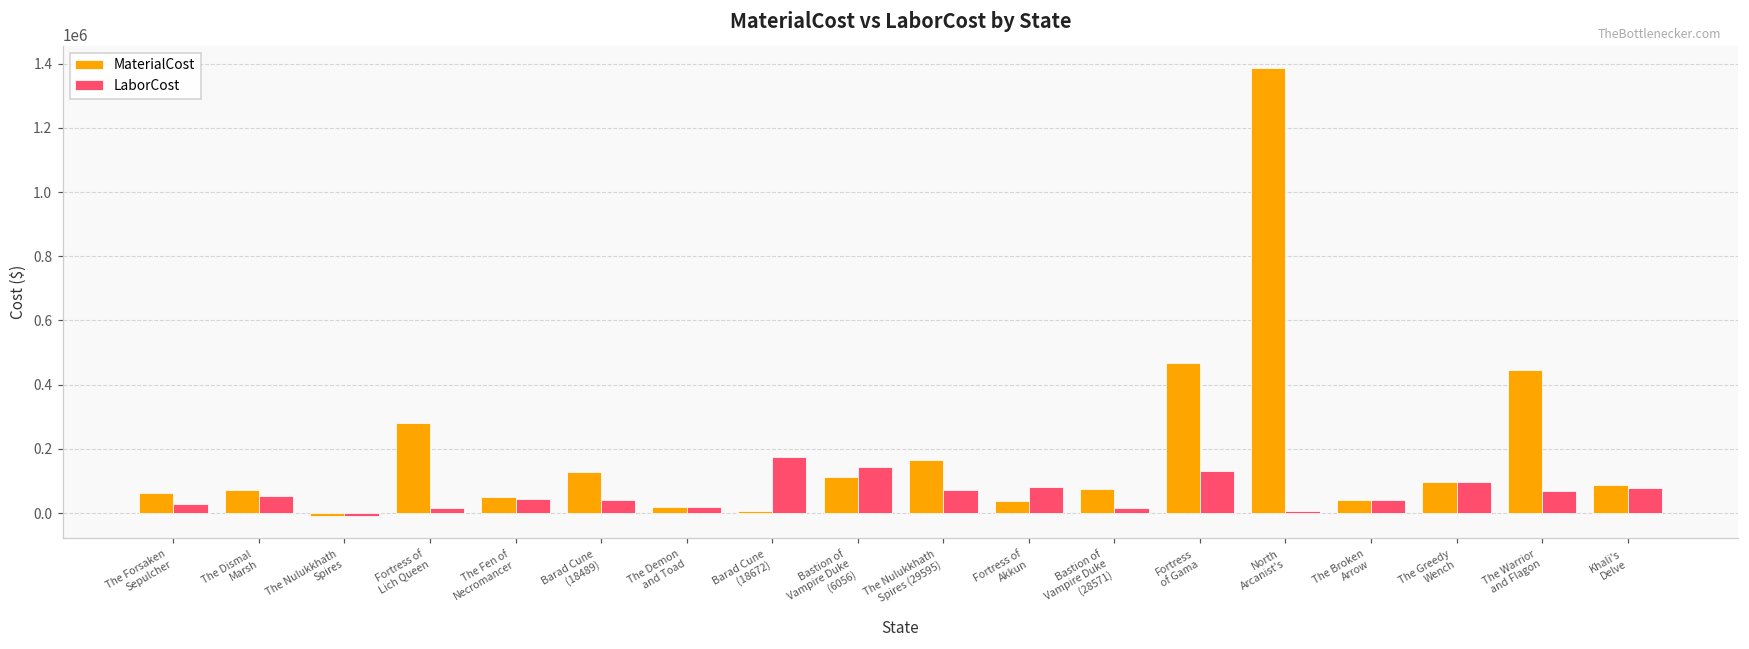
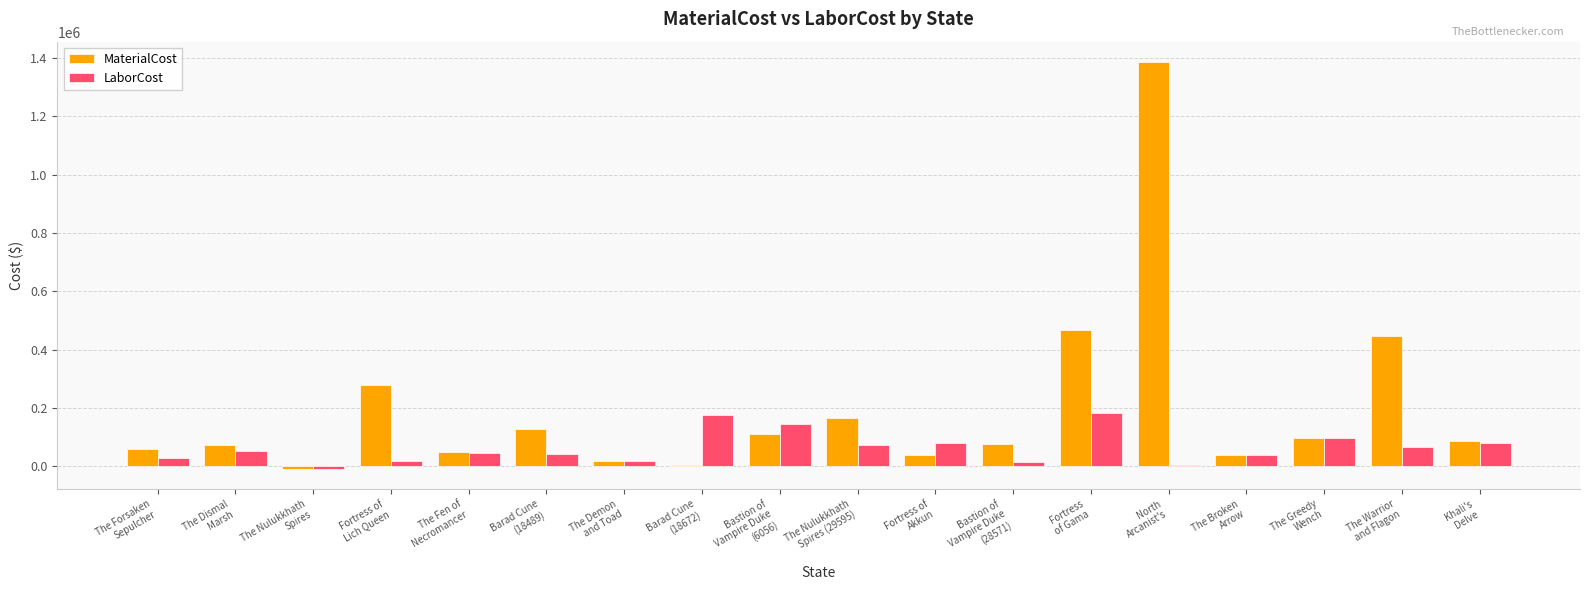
  {
    "MaterialCost": {
      "The Forsaken Sepulcher": 60000,
      "The Dismal Marsh": 70000,
      "Fortress of Lich Queen": 280000,
      "The Fen of Necromancer": 50000,
      "Barad Cune (18489)": 130000,
      "The Demon and Toad": 20000,
      "Bastion of Vampire Duke (6056)": 110000,
      "The Nulukkhath Spires (29595)": 160000,
      "Fortress of Akkun": 40000,
      "Bastion of Vampire Duke (28571)": 80000,
      "Fortress of Gama": 470000,
      "North Arcanist's": 1390000,
      "The Broken Arrow": 40000,
      "The Greedy Wench": 100000,
      "The Warrior and Flagon": 450000,
      "Khali's Delve": 90000
    },
    "LaborCost": {
      "The Forsaken Sepulcher": 30000,
      "The Dismal Marsh": 50000,
      "Fortress of Lich Queen": 20000,
      "The Fen of Necromancer": 40000,
      "Barad Cune (18489)": 40000,
      "The Demon and Toad": 20000,
      "Barad Cune (18672)": 180000,
      "Bastion of Vampire Duke (6056)": 140000,
      "The Nulukkhath Spires (29595)": 70000,
      "Fortress of Akkun": 80000,
      "Bastion of Vampire Duke (28571)": 10000,
-     "Fortress of Gama": 130000,
+     "Fortress of Gama": 180000,
      "The Broken Arrow": 40000,
      "The Greedy Wench": 100000,
      "The Warrior and Flagon": 70000,
      "Khali's Delve": 80000
    }
  }
